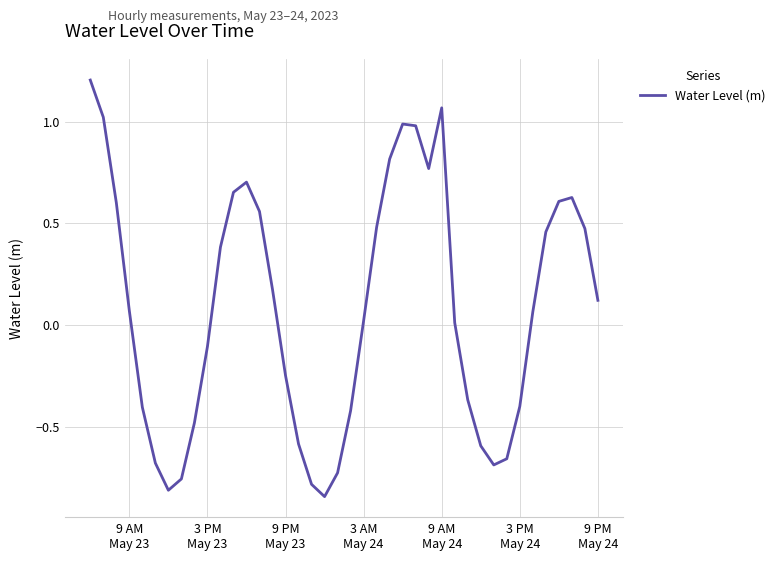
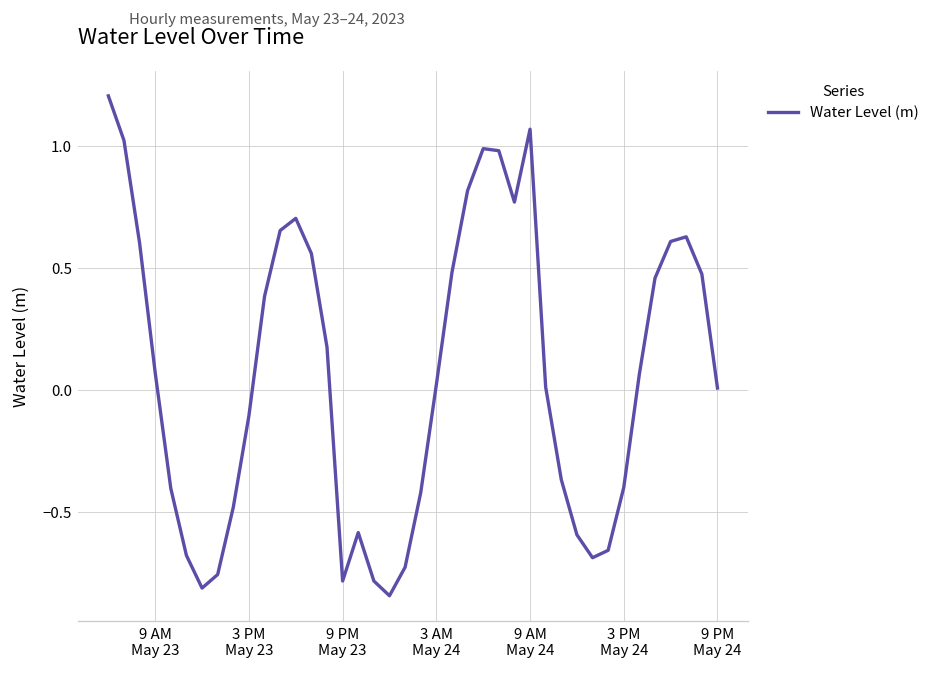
  {
    "9 AM May 23": 0.07,
    "3 PM May 23": -0.10,
-   "9 PM May 23": -0.25,
+   "9 PM May 23": -0.78,
    "3 AM May 24": 0.02,
    "9 AM May 24": 1.07,
    "3 PM May 24": -0.40,
-   "9 PM May 24": 0.12
+   "9 PM May 24": 0.01
  }
